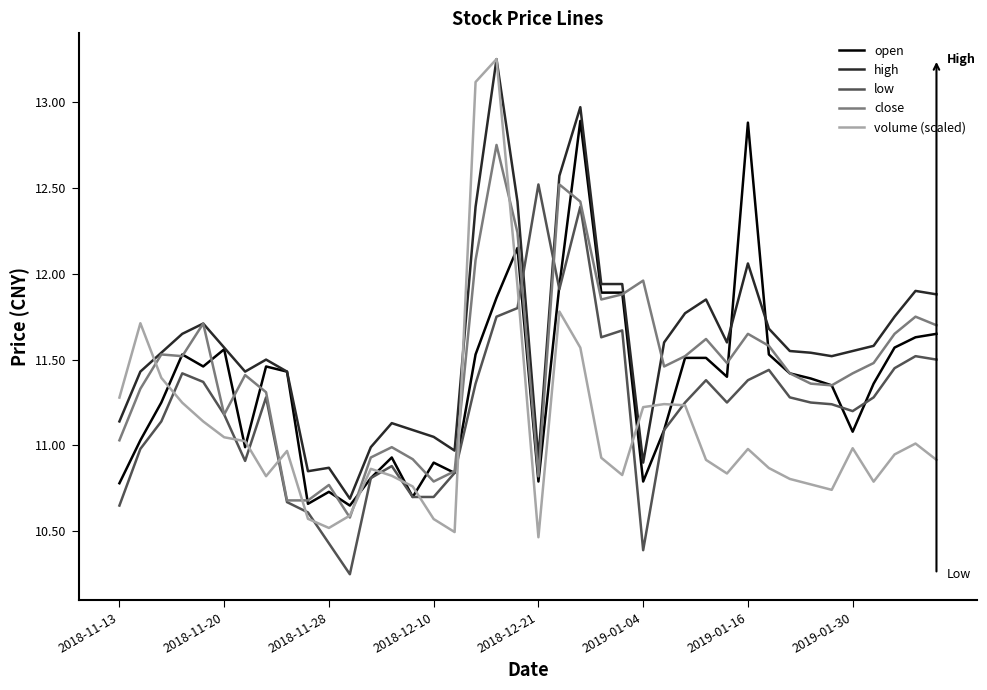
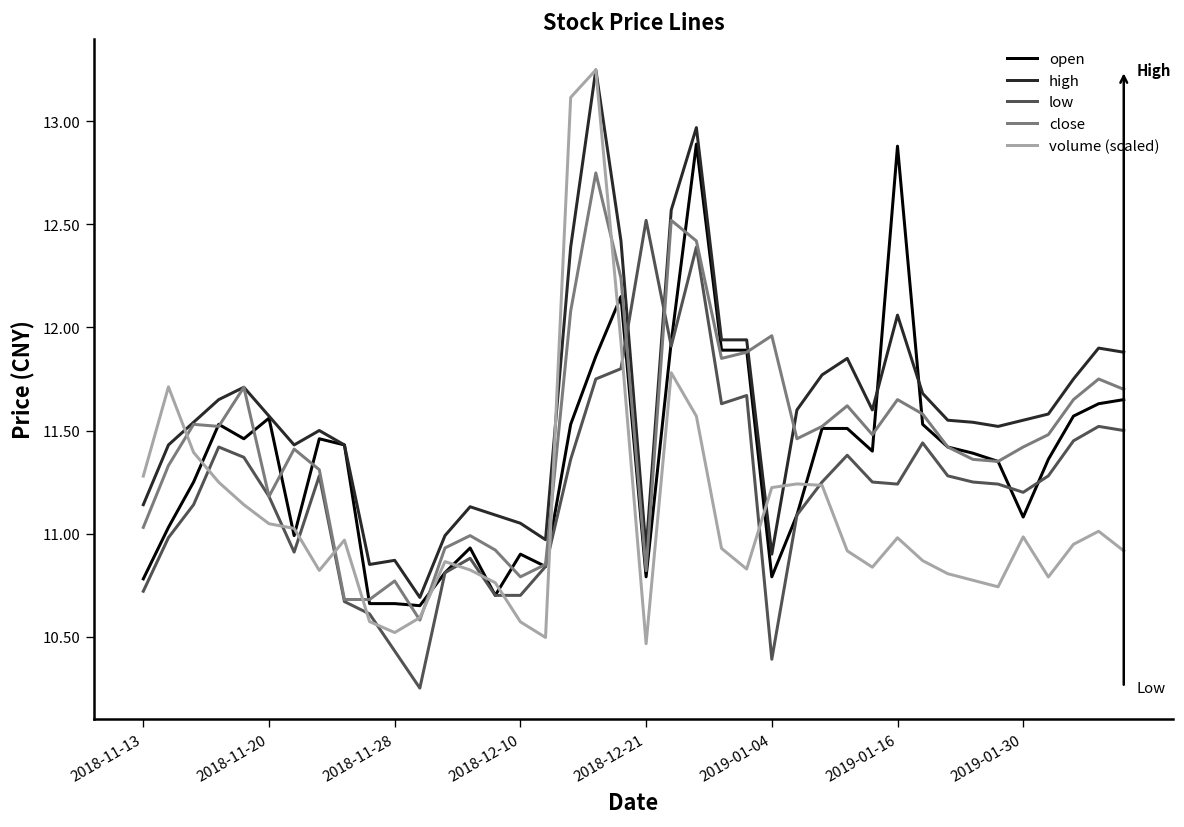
  {
    "open": {
      "2018-11-13": 10.78,
-     "2018-11-28": 10.73,
+     "2018-11-28": 10.66,
      "2018-12-10": 10.90,
      "2018-12-21": 10.79,
      "2019-01-04": 10.79,
      "2019-01-16": 12.88,
      "2019-01-30": 11.08
    },
    "high": {
      "2018-11-13": 11.14,
      "2018-11-28": 10.87,
      "2018-12-10": 11.05,
      "2018-12-21": 10.92,
      "2019-01-04": 10.90,
      "2019-01-16": 12.06,
      "2019-01-30": 11.55
    },
    "low": {
-     "2018-11-13": 10.65,
+     "2018-11-13": 10.72,
      "2018-11-28": 10.43,
      "2018-12-10": 10.70,
      "2018-12-21": 12.52,
      "2019-01-04": 10.39,
-     "2019-01-16": 11.38,
+     "2019-01-16": 11.24,
      "2019-01-30": 11.20
    },
    "close": {
      "2018-11-13": 11.03,
      "2018-11-28": 10.77,
      "2018-12-10": 10.79,
      "2018-12-21": 10.82,
      "2019-01-04": 11.96,
      "2019-01-16": 11.65,
      "2019-01-30": 11.42
    },
    "volume (scaled)": {
      "2018-11-13": 11.28,
      "2018-11-20": 11.05,
      "2018-11-28": 10.52,
      "2018-12-10": 10.57,
      "2018-12-21": 10.47,
      "2019-01-04": 11.22,
      "2019-01-16": 10.98,
      "2019-01-30": 10.98
    }
  }
